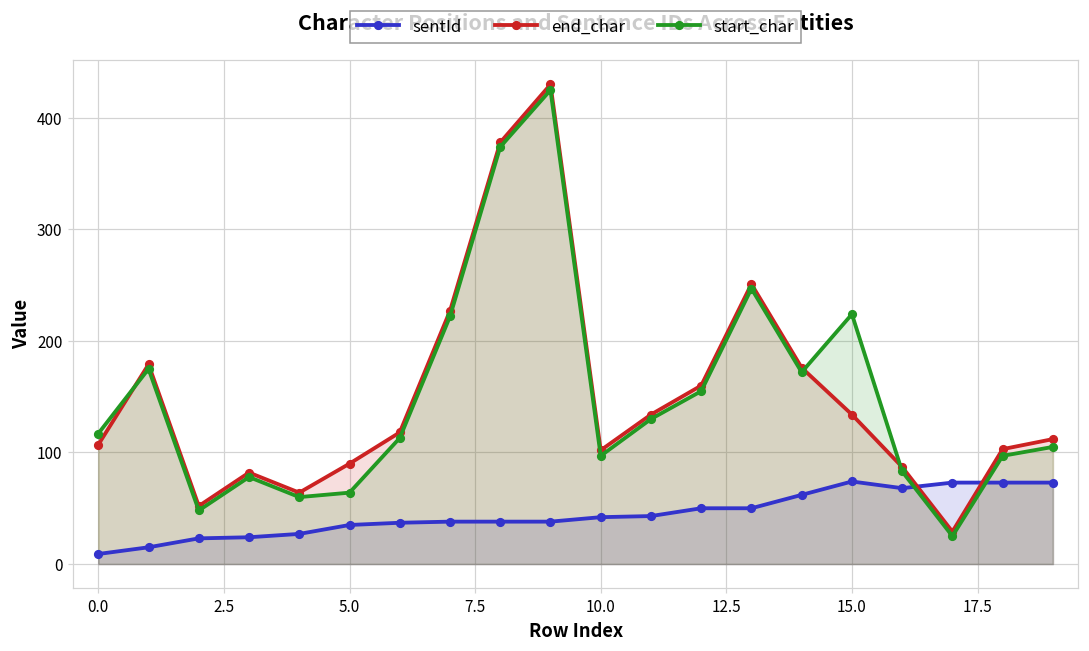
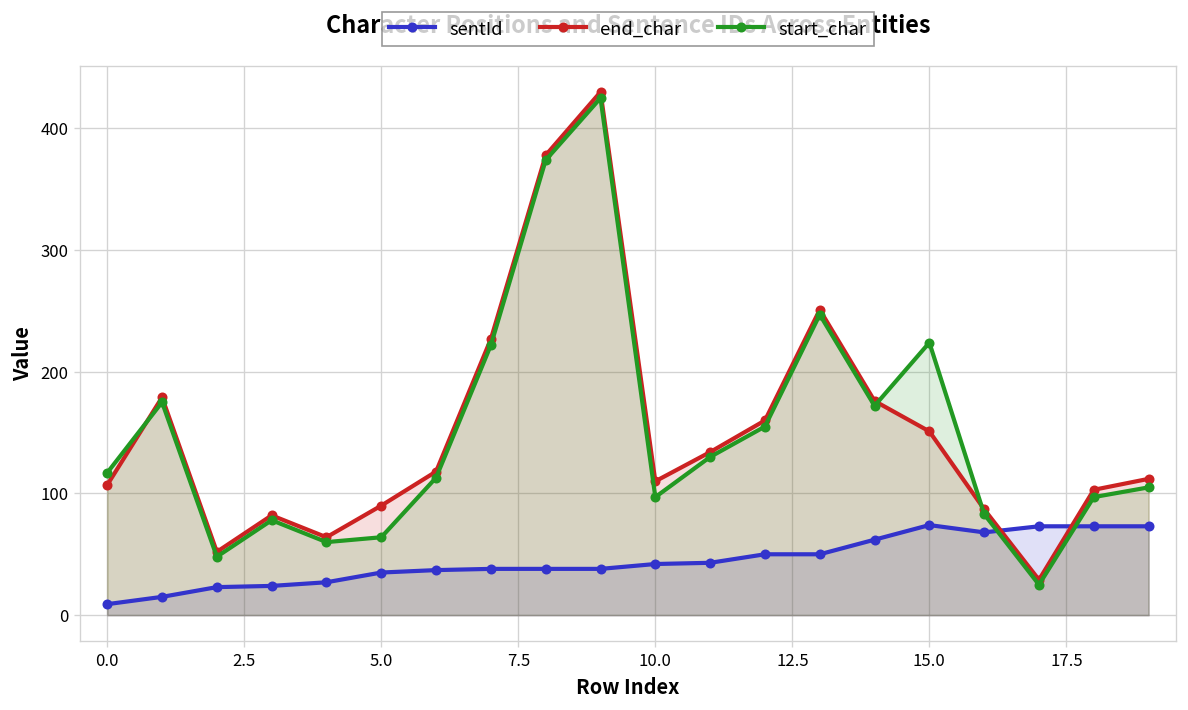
  {
    "sentId": {
      "0.0": 9,
      "5.0": 35,
      "10.0": 42,
      "15.0": 74
    },
    "end_char": {
      "0.0": 107,
      "5.0": 90,
-     "10.0": 102,
-     "15.0": 134
+     "10.0": 110,
+     "15.0": 151
    },
    "start_char": {
      "0.0": 117,
      "5.0": 64,
      "10.0": 97,
      "15.0": 224
    }
  }
